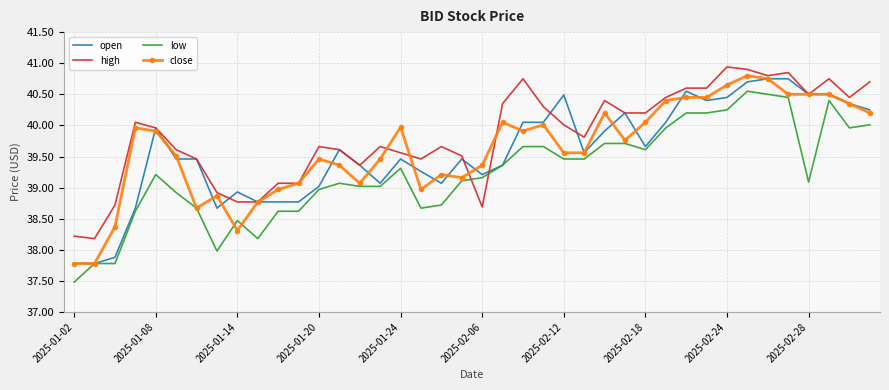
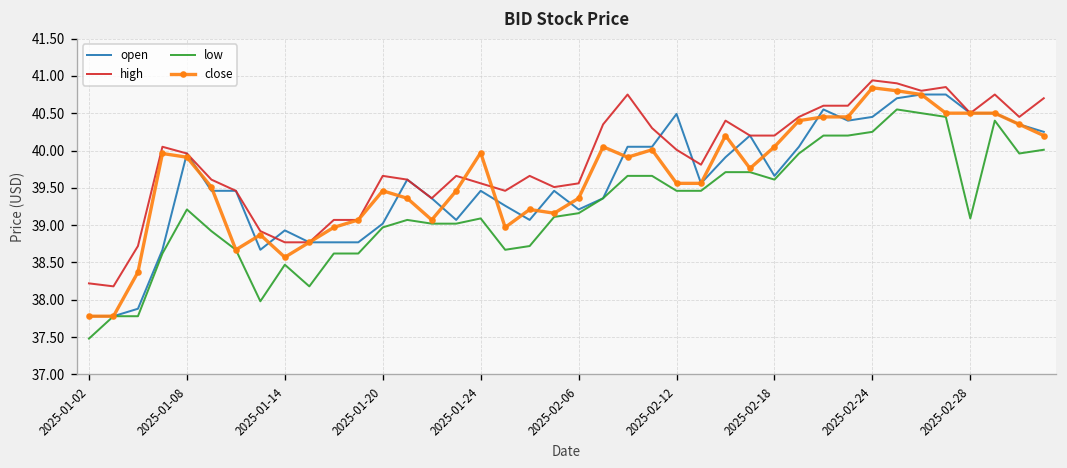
  {
    "open": {
      "2025-01-14": 38.9,
      "2025-01-20": 39.0,
      "2025-01-24": 39.5,
      "2025-02-06": 39.2,
      "2025-02-12": 40.5,
      "2025-02-18": 39.7,
      "2025-02-24": 40.5
    },
    "high": {
      "2025-01-02": 38.2,
      "2025-01-14": 38.8,
      "2025-01-20": 39.7,
      "2025-01-24": 39.6,
-     "2025-02-06": 38.7,
+     "2025-02-06": 39.6,
      "2025-02-12": 40.0,
      "2025-02-18": 40.2,
      "2025-02-24": 40.9
    },
    "low": {
      "2025-01-02": 37.5,
      "2025-01-08": 39.2,
      "2025-01-14": 38.5,
      "2025-01-20": 39.0,
-     "2025-01-24": 39.3,
+     "2025-01-24": 39.1,
      "2025-02-06": 39.2,
      "2025-02-12": 39.5,
      "2025-02-18": 39.6,
      "2025-02-24": 40.3,
      "2025-02-28": 39.1
    },
    "close": {
      "2025-01-08": 39.9,
-     "2025-01-14": 38.3,
+     "2025-01-14": 38.6,
      "2025-01-20": 39.5,
      "2025-01-24": 40.0,
      "2025-02-06": 39.4,
      "2025-02-12": 39.6,
      "2025-02-18": 40.1,
-     "2025-02-24": 40.7
+     "2025-02-24": 40.8
    }
  }
